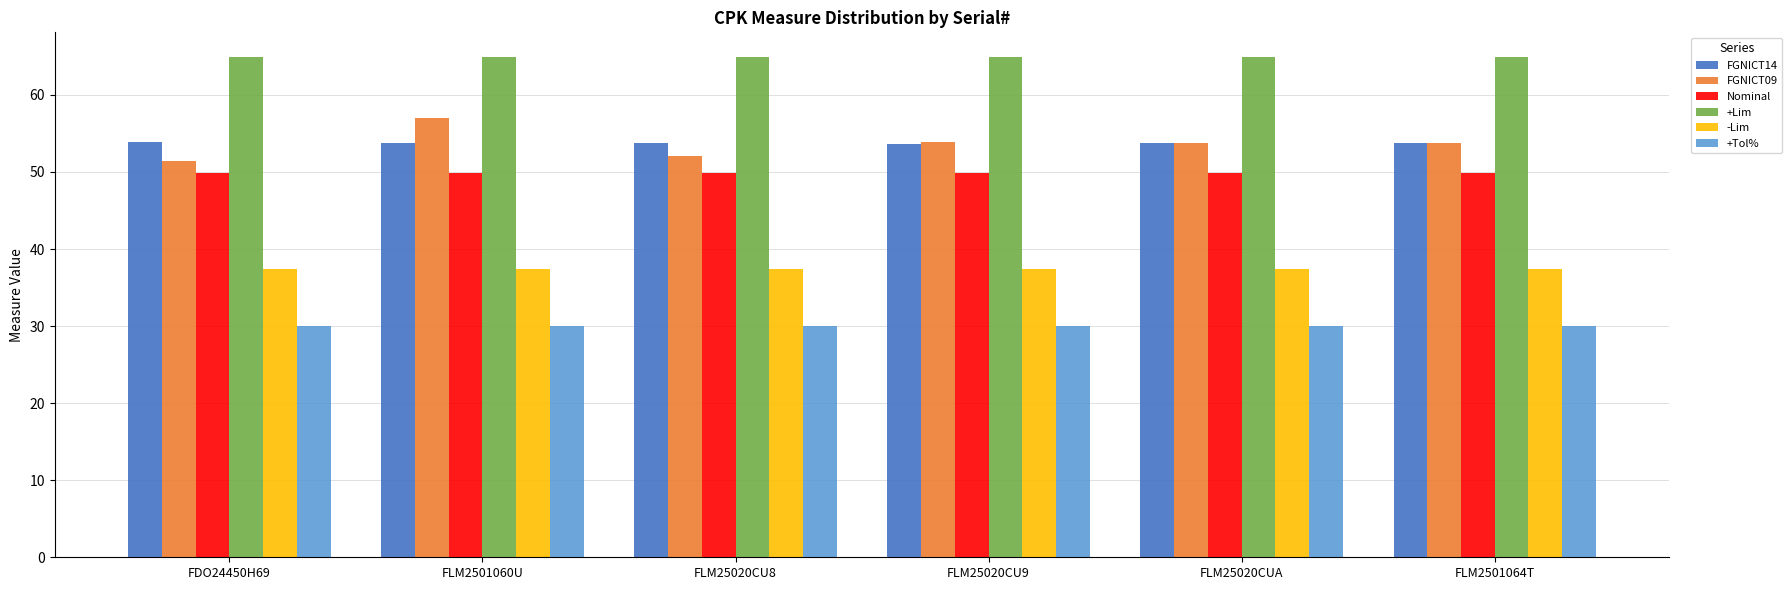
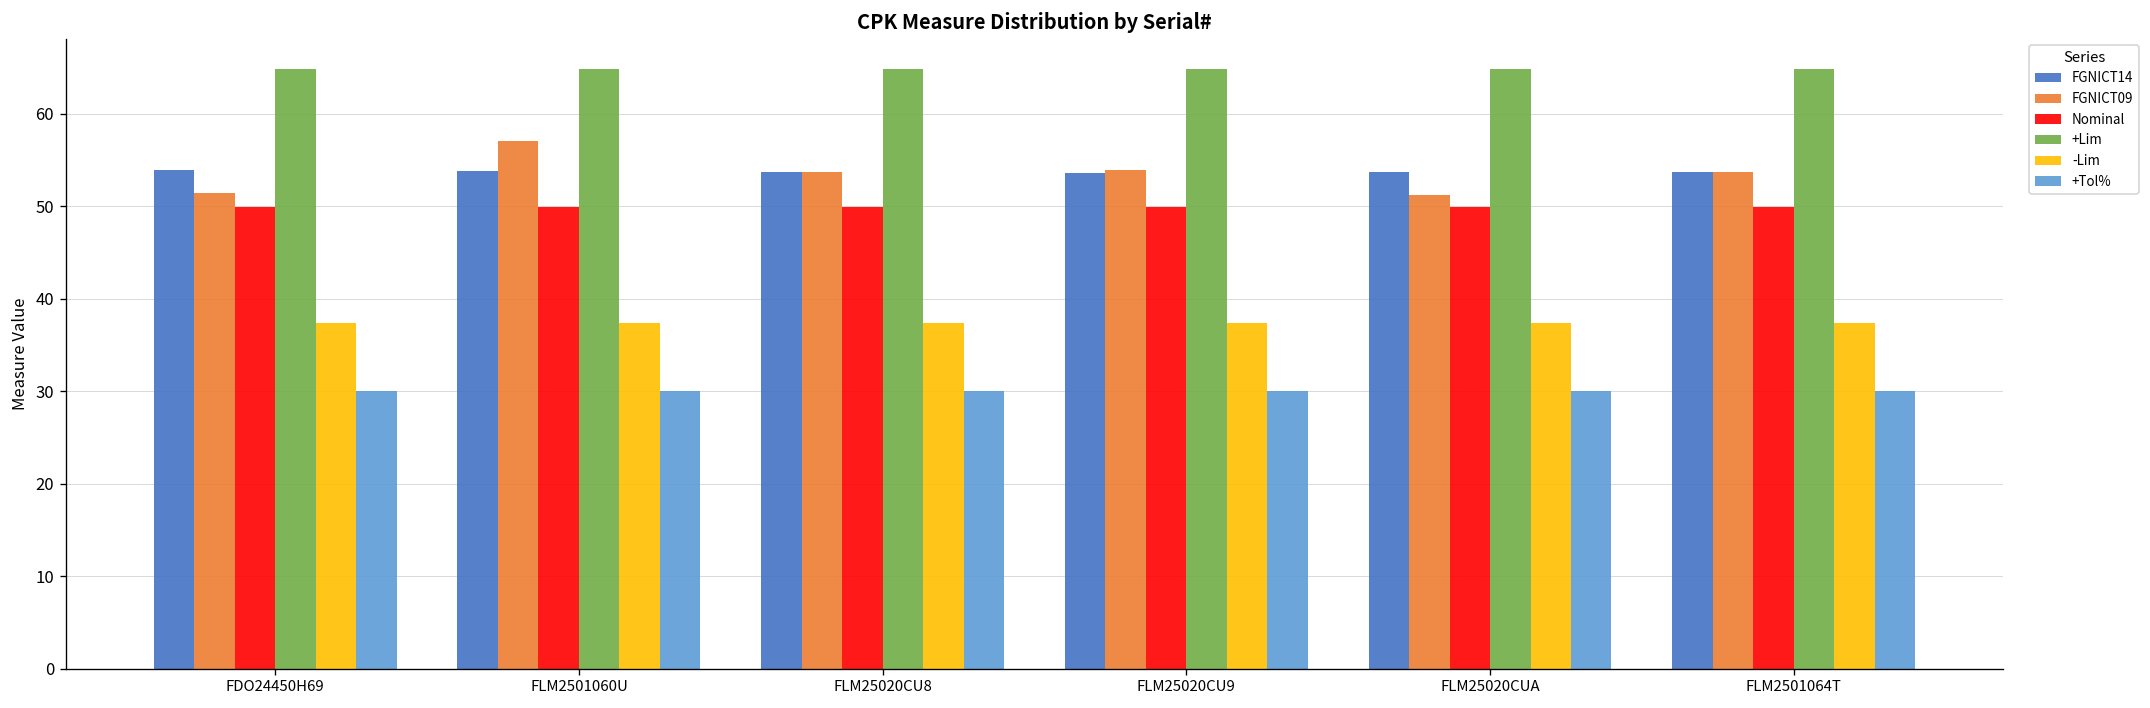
  {
    "FGNICT09": {
      "FDO24450H69": 51,
      "FLM2501060U": 57,
-     "FLM25020CU8": 52,
+     "FLM25020CU8": 54,
      "FLM25020CU9": 54,
-     "FLM25020CUA": 54,
+     "FLM25020CUA": 51,
      "FLM2501064T": 54
    },
    "Nominal": {
      "FDO24450H69": 50,
      "FLM2501060U": 50,
      "FLM25020CU8": 50,
      "FLM25020CU9": 50,
      "FLM25020CUA": 50,
      "FLM2501064T": 50
    },
    "+Lim": {
      "FDO24450H69": 65,
      "FLM2501060U": 65,
      "FLM25020CU8": 65,
      "FLM25020CU9": 65,
      "FLM25020CUA": 65,
      "FLM2501064T": 65
    },
    "-Lim": {
      "FDO24450H69": 37,
      "FLM2501060U": 37,
      "FLM25020CU8": 37,
      "FLM25020CU9": 37,
      "FLM25020CUA": 37,
      "FLM2501064T": 37
    }
  }
